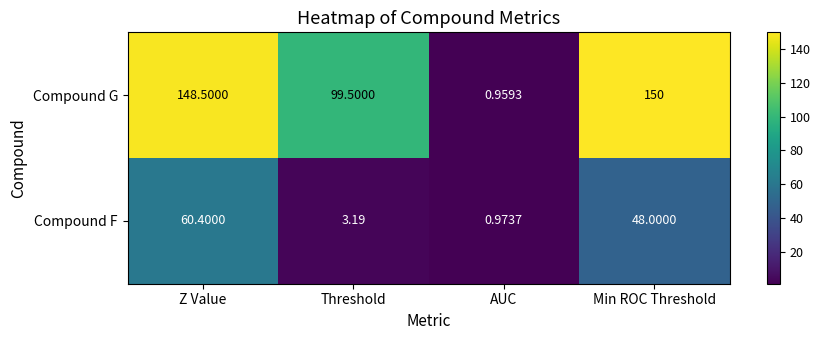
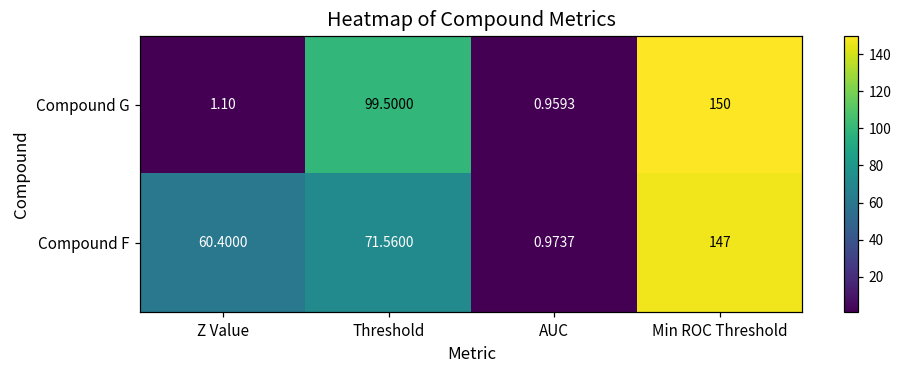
  {
    "Compound G": {
-     "Z Value": 148.5000,
+     "Z Value": 1.10,
      "Threshold": 99.5000,
      "AUC": 0.9593,
      "Min ROC Threshold": 150
    },
    "Compound F": {
      "Z Value": 60.4000,
-     "Threshold": 3.19,
+     "Threshold": 71.5600,
      "AUC": 0.9737,
-     "Min ROC Threshold": 48.0000
+     "Min ROC Threshold": 147
    }
  }
